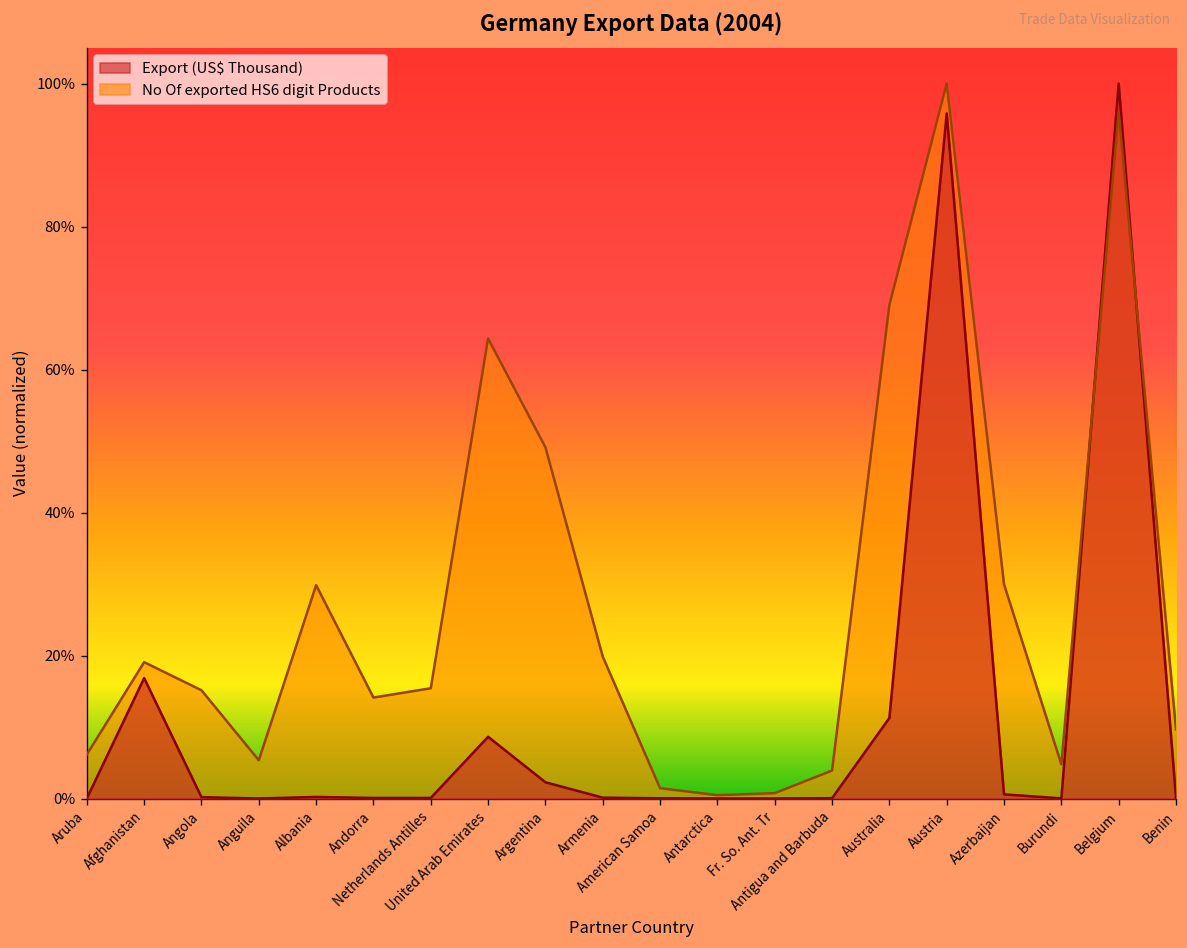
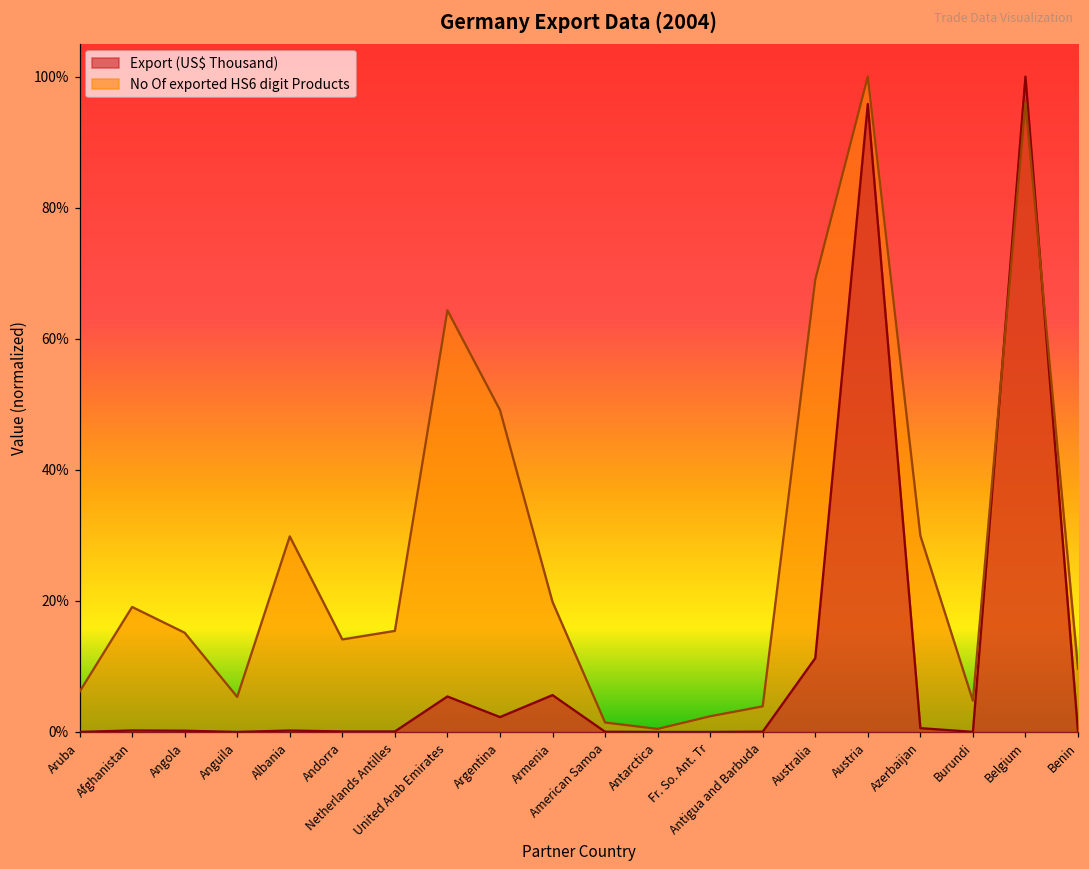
  {
    "Export (US$ Thousand)": {
      "Aruba": "0%",
-     "Afghanistan": "17%",
+     "Afghanistan": "0%",
      "Angola": "0%",
      "Anguila": "0%",
      "Albania": "0%",
      "Andorra": "0%",
      "Netherlands Antilles": "0%",
-     "United Arab Emirates": "9%",
+     "United Arab Emirates": "5%",
      "Argentina": "2%",
-     "Armenia": "0%",
+     "Armenia": "6%",
      "American Samoa": "0%",
      "Antarctica": "0%",
      "Fr. So. Ant. Tr": "0%",
      "Antigua and Barbuda": "0%",
      "Australia": "11%",
      "Austria": "96%",
      "Azerbaijan": "1%",
      "Burundi": "0%",
      "Belgium": "100%",
      "Benin": "0%"
    },
    "No Of exported HS6 digit Products": {
      "Aruba": "6%",
      "Afghanistan": "19%",
      "Angola": "15%",
      "Anguila": "5%",
      "Albania": "30%",
      "Andorra": "14%",
      "Netherlands Antilles": "15%",
      "United Arab Emirates": "64%",
      "Argentina": "49%",
      "Armenia": "20%",
      "American Samoa": "1%",
      "Antarctica": "0%",
-     "Fr. So. Ant. Tr": "1%",
+     "Fr. So. Ant. Tr": "2%",
      "Antigua and Barbuda": "4%",
      "Australia": "69%",
      "Austria": "100%",
      "Azerbaijan": "30%",
      "Burundi": "5%",
      "Belgium": "96%",
      "Benin": "10%"
    }
  }
